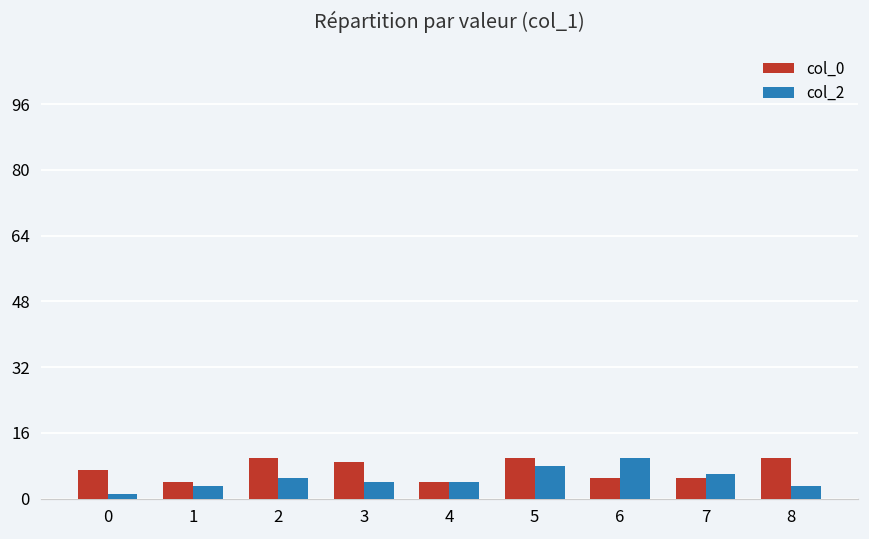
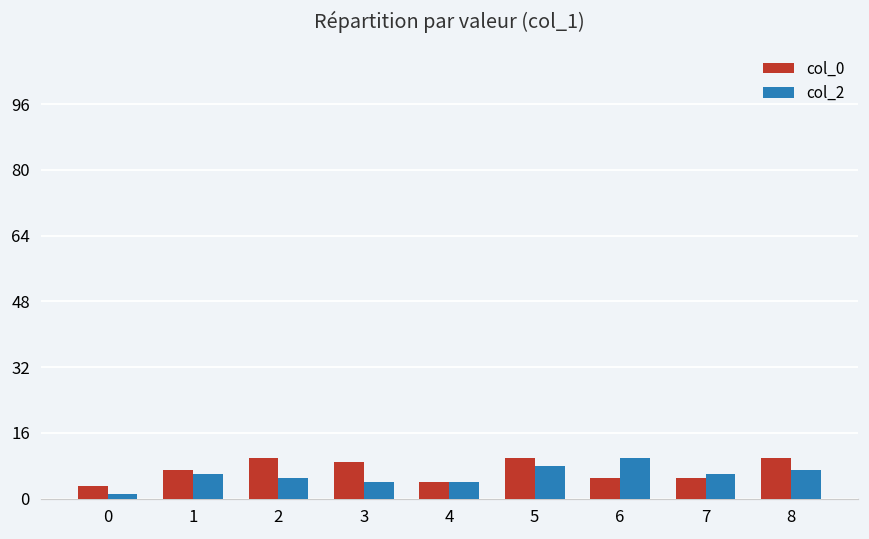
  {
    "col_0": {
-     "0": 7,
-     "1": 4,
+     "0": 3,
+     "1": 7,
      "2": 10,
      "3": 9,
      "4": 4,
      "5": 10,
      "6": 5,
      "7": 5,
      "8": 10
    },
    "col_2": {
      "0": 1,
-     "1": 3,
+     "1": 6,
      "2": 5,
      "3": 4,
      "4": 4,
      "5": 8,
      "6": 10,
      "7": 6,
-     "8": 3
+     "8": 7
    }
  }
